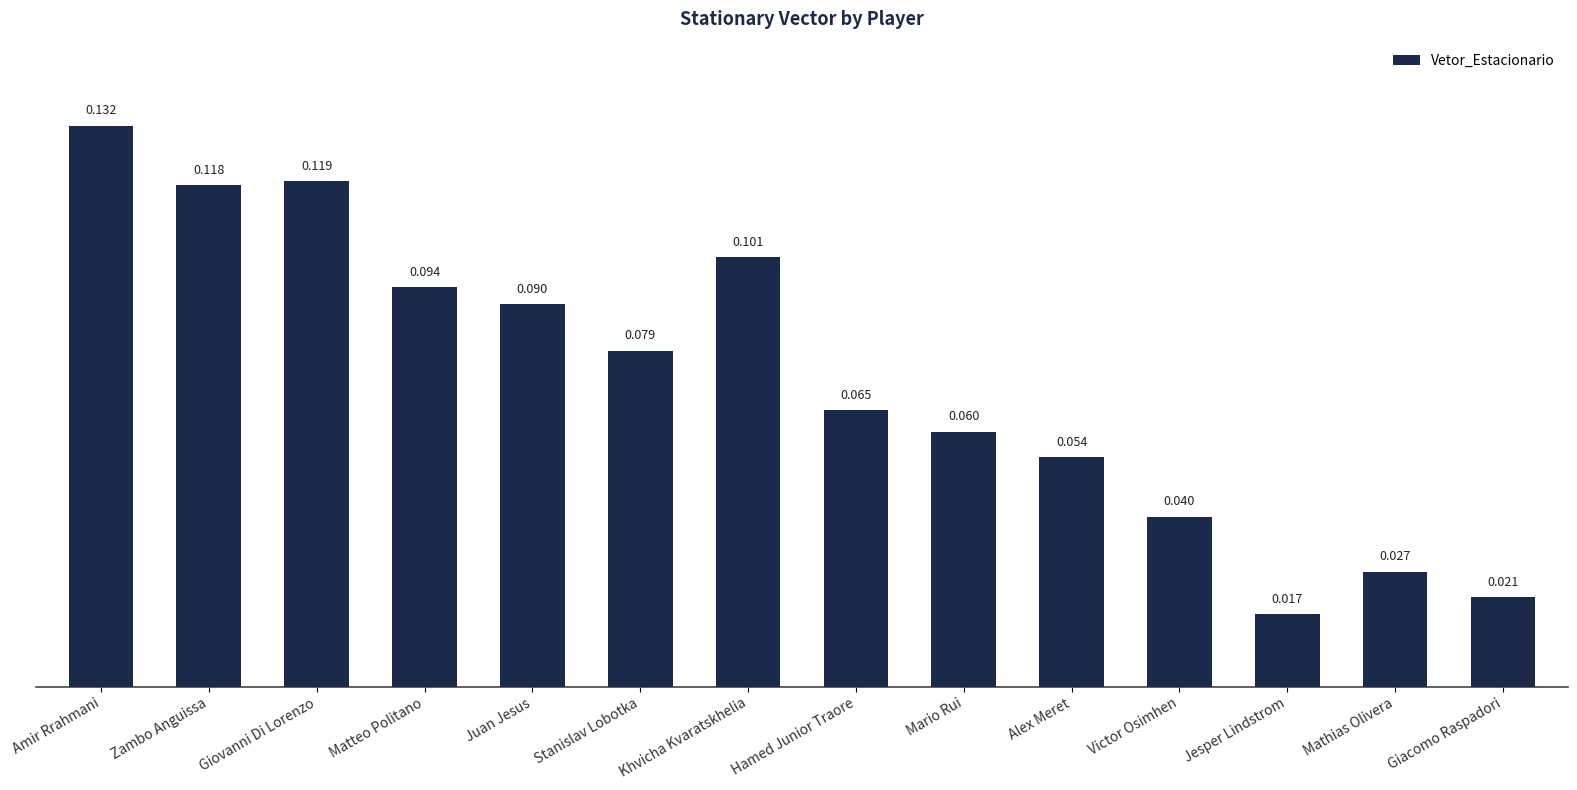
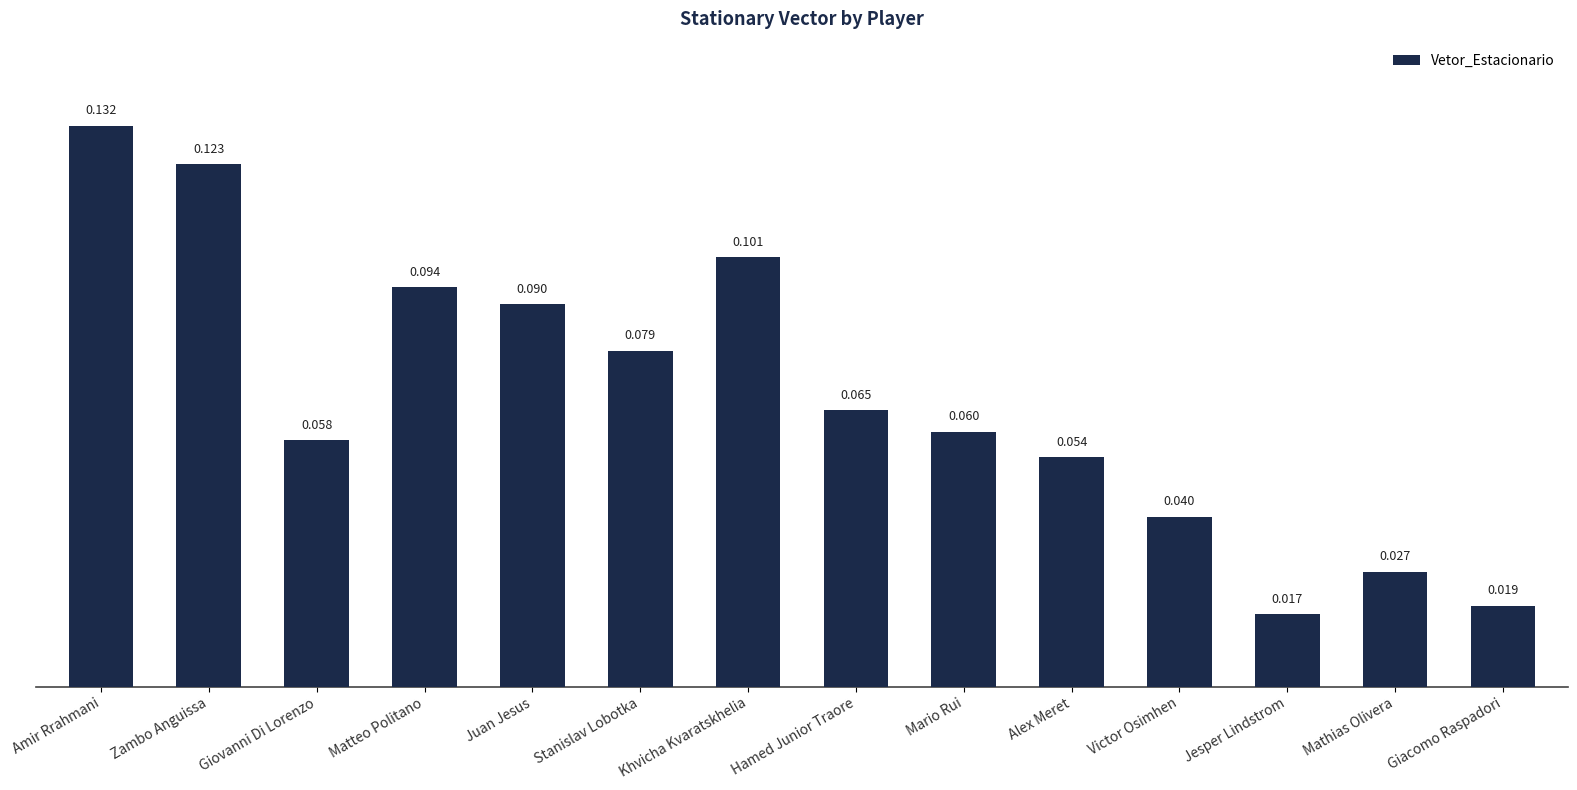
  {
    "Amir Rrahmani": 0.132,
-   "Zambo Anguissa": 0.118,
-   "Giovanni Di Lorenzo": 0.119,
+   "Zambo Anguissa": 0.123,
+   "Giovanni Di Lorenzo": 0.058,
    "Matteo Politano": 0.094,
    "Juan Jesus": 0.090,
    "Stanislav Lobotka": 0.079,
    "Khvicha Kvaratskhelia": 0.101,
    "Hamed Junior Traore": 0.065,
    "Mario Rui": 0.060,
    "Alex Meret": 0.054,
    "Victor Osimhen": 0.040,
    "Jesper Lindstrom": 0.017,
    "Mathias Olivera": 0.027,
-   "Giacomo Raspadori": 0.021
+   "Giacomo Raspadori": 0.019
  }
